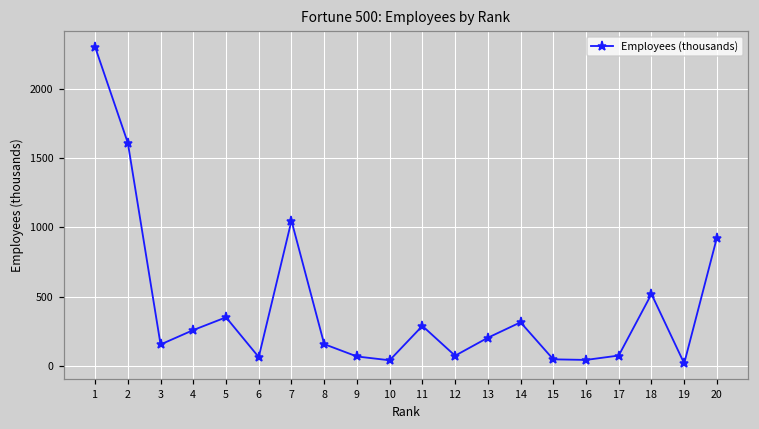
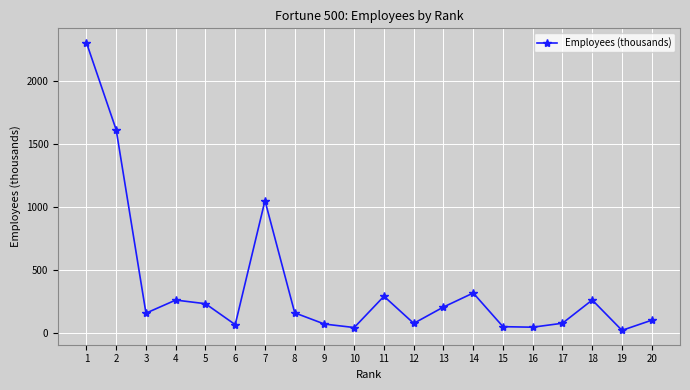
  {
    "1": 2300,
    "2": 1610,
    "3": 150,
    "4": 260,
-   "5": 350,
+   "5": 230,
    "6": 60,
    "7": 1050,
    "8": 160,
    "9": 70,
    "10": 40,
    "11": 290,
    "12": 70,
    "13": 200,
    "14": 310,
    "15": 50,
    "16": 40,
    "17": 70,
-   "18": 520,
+   "18": 260,
    "19": 20,
-   "20": 930
+   "20": 100
  }
